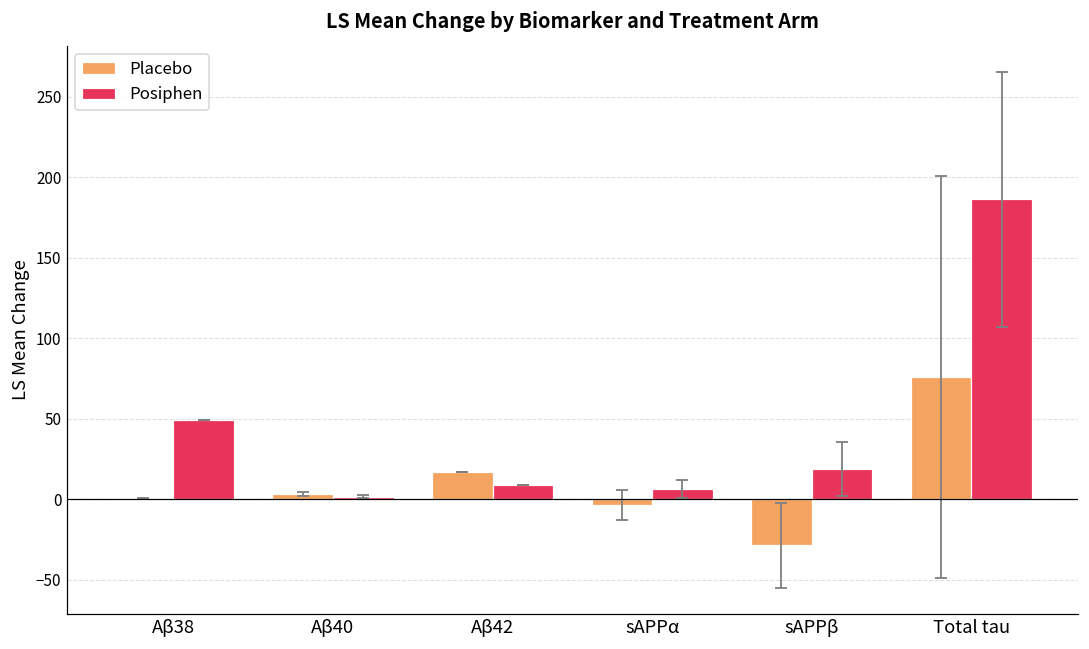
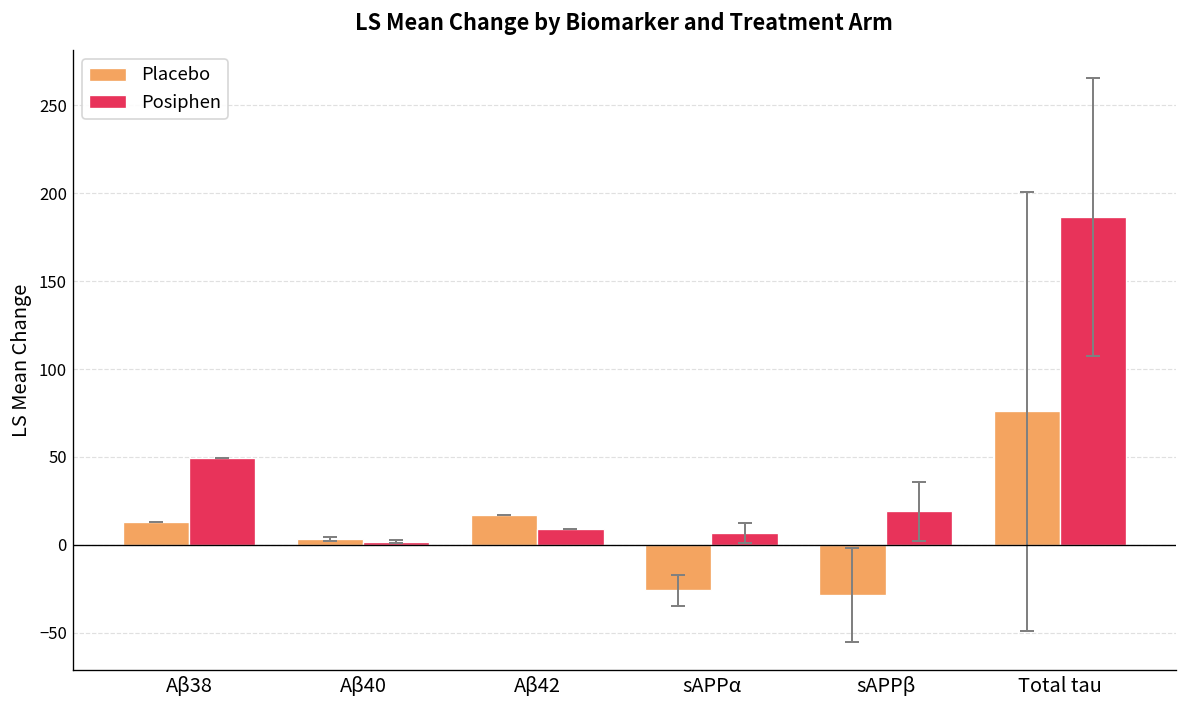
  {
    "Placebo": {
-     "Aβ38": 1,
+     "Aβ38": 13,
      "Aβ40": 3,
      "Aβ42": 17,
-     "sAPPα": -4,
+     "sAPPα": -26,
      "sAPPβ": -29,
      "Total tau": 76
    },
    "Posiphen": {
      "Aβ38": 49,
      "Aβ40": 2,
      "Aβ42": 9,
      "sAPPα": 6,
      "sAPPβ": 19,
      "Total tau": 186
    }
  }
